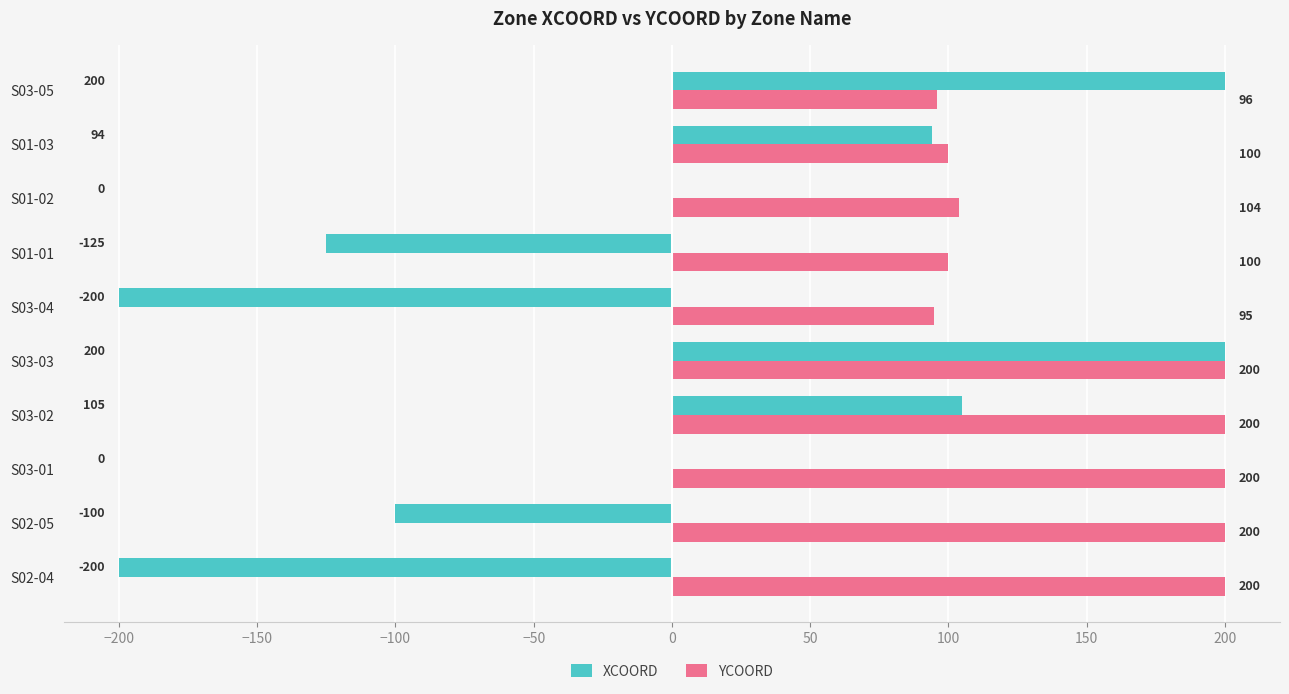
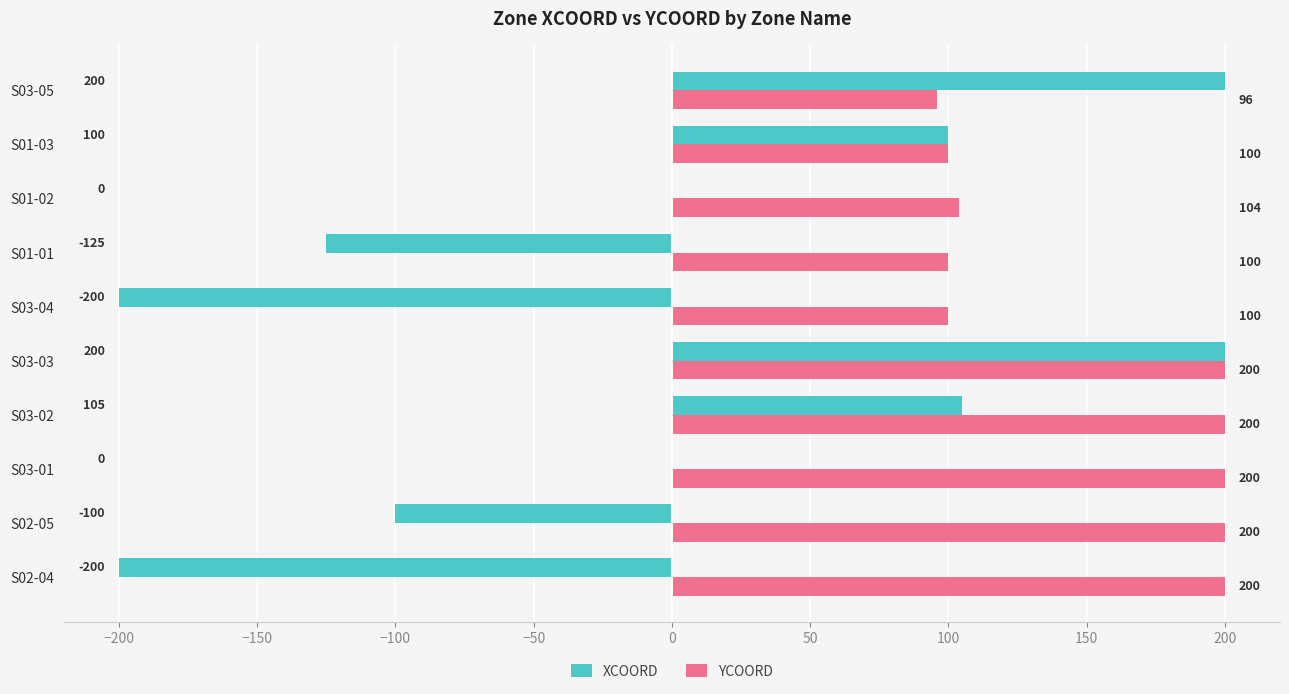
  {
    "XCOORD": {
-     "S01-03": 94,
+     "S01-03": 100,
      "S03-04": -200,
      "S02-04": -200
    },
    "YCOORD": {
-     "S03-04": 95,
+     "S03-04": 100,
      "S03-03": 200,
      "S03-02": 200,
      "S03-01": 200,
      "S02-05": 200,
      "S02-04": 200
    }
  }
